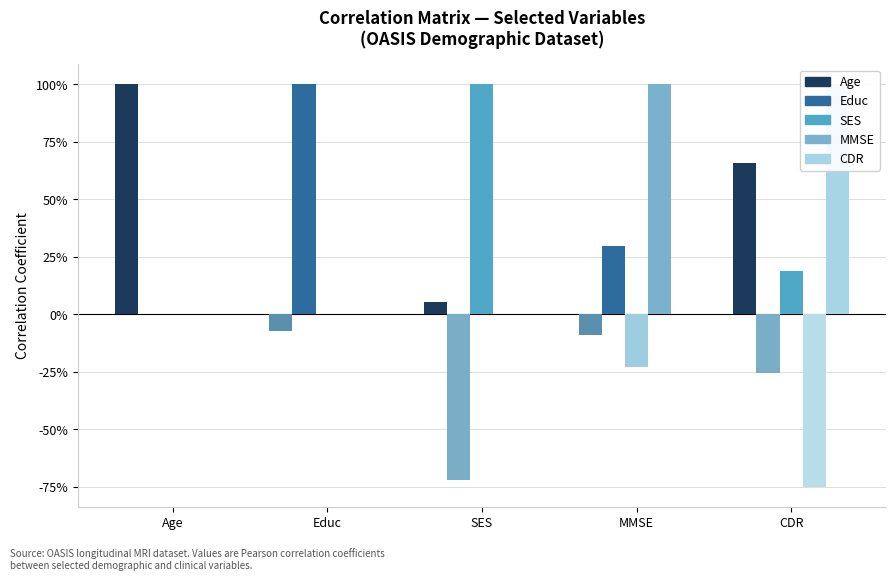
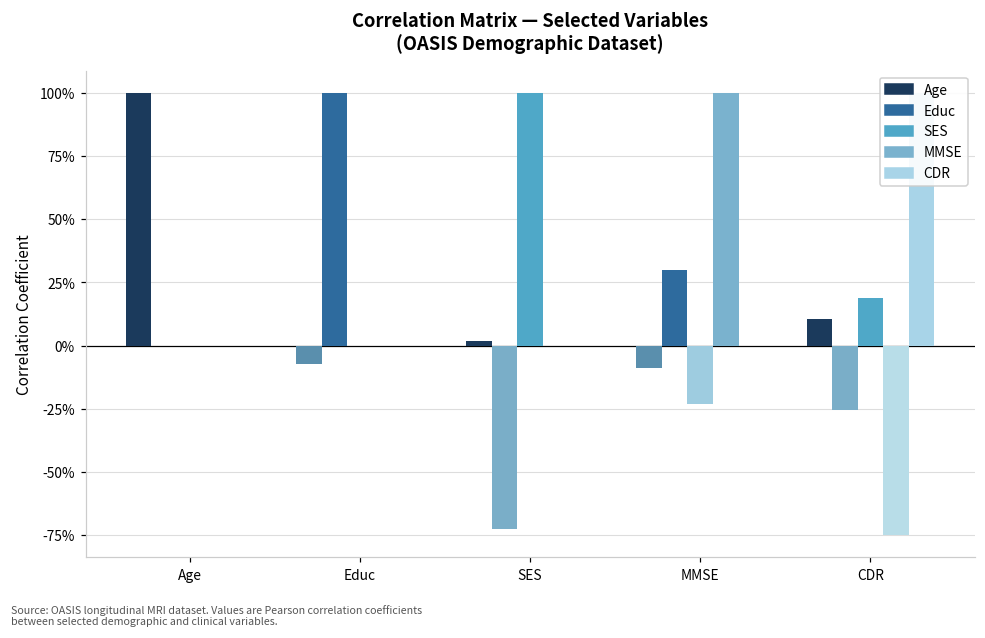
  {
    "Age": {
      "Age": "100%",
      "Educ": "0%",
-     "SES": "5%",
+     "SES": "2%",
      "MMSE": "0%",
-     "CDR": "66%"
+     "CDR": "11%"
    }
  }
